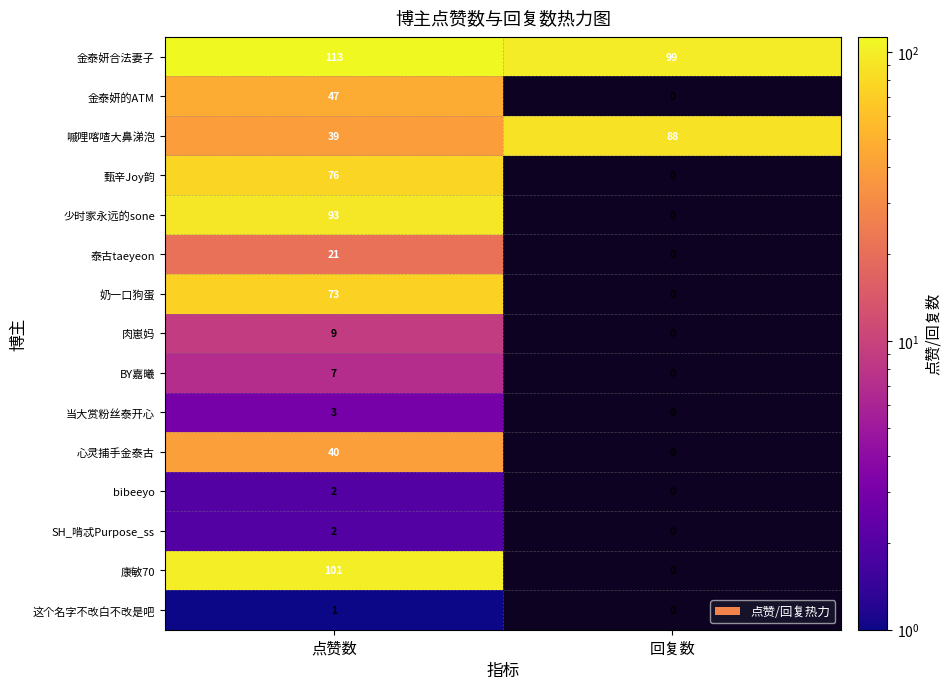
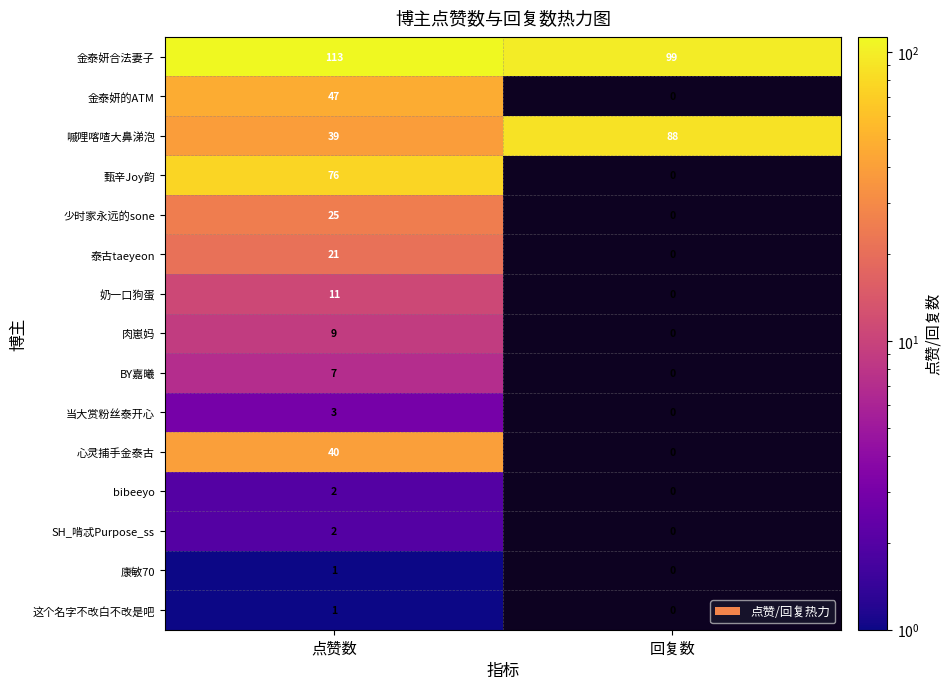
  {
    "金泰妍合法妻子": {
      "点赞数": 113,
      "回复数": 99
    },
    "金泰妍的ATM": {
      "点赞数": 47
    },
    "嘁哩喀喳大鼻涕泡": {
      "点赞数": 39,
      "回复数": 88
    },
    "甄辛Joy韵": {
      "点赞数": 76
    },
    "少时家永远的sone": {
-     "点赞数": 93
+     "点赞数": 25
    },
    "泰古taeyeon": {
      "点赞数": 21
    },
    "奶一口狗蛋": {
-     "点赞数": 73
+     "点赞数": 11
    },
    "肉崽妈": {
      "点赞数": 9
    },
    "BY嘉曦": {
      "点赞数": 7
    },
    "当大赏粉丝泰开心": {
      "点赞数": 3
    },
    "心灵捕手金泰古": {
      "点赞数": 40
    },
    "bibeeyo": {
      "点赞数": 2
    },
    "SH_啃忒Purpose_ss": {
      "点赞数": 2
    },
    "康敏70": {
-     "点赞数": 101
+     "点赞数": 1
    },
    "这个名字不改白不改是吧": {
      "点赞数": 1
    }
  }
